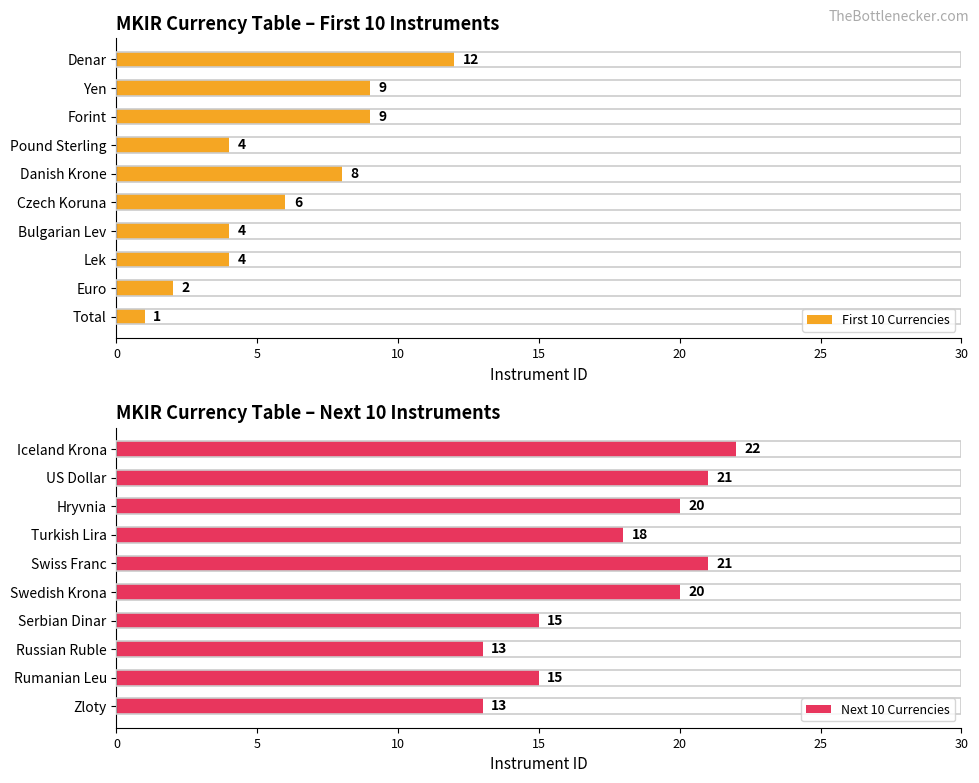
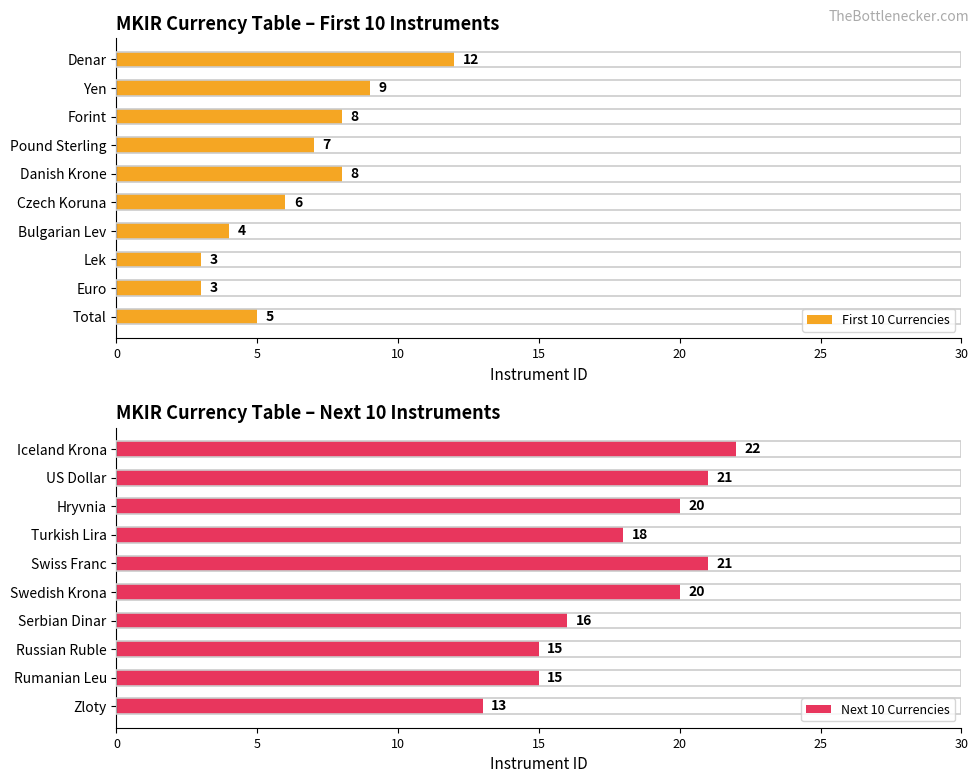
  {
    "MKIR Currency Table – First 10 Instruments": {
      "Denar": 12,
      "Yen": 9,
-     "Forint": 9,
-     "Pound Sterling": 4,
+     "Forint": 8,
+     "Pound Sterling": 7,
      "Danish Krone": 8,
      "Czech Koruna": 6,
      "Bulgarian Lev": 4,
-     "Lek": 4,
-     "Euro": 2,
-     "Total": 1
+     "Lek": 3,
+     "Euro": 3,
+     "Total": 5
    },
    "MKIR Currency Table – Next 10 Instruments": {
      "Iceland Krona": 22,
      "US Dollar": 21,
      "Hryvnia": 20,
      "Turkish Lira": 18,
      "Swiss Franc": 21,
      "Swedish Krona": 20,
-     "Serbian Dinar": 15,
-     "Russian Ruble": 13,
+     "Serbian Dinar": 16,
+     "Russian Ruble": 15,
      "Rumanian Leu": 15,
      "Zloty": 13
    }
  }
